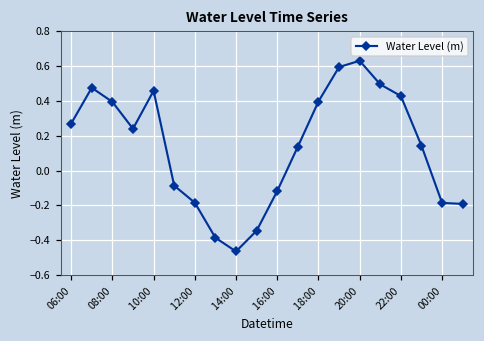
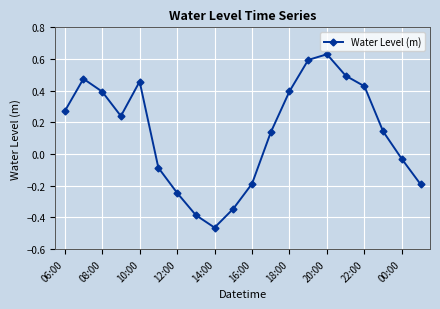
  {
    "06:00": 0.27,
    "08:00": 0.39,
    "10:00": 0.46,
-   "12:00": -0.18,
+   "12:00": -0.24,
    "14:00": -0.46,
-   "16:00": -0.12,
+   "16:00": -0.19,
    "18:00": 0.40,
    "20:00": 0.63,
    "22:00": 0.43,
-   "00:00": -0.19
+   "00:00": -0.03
  }
